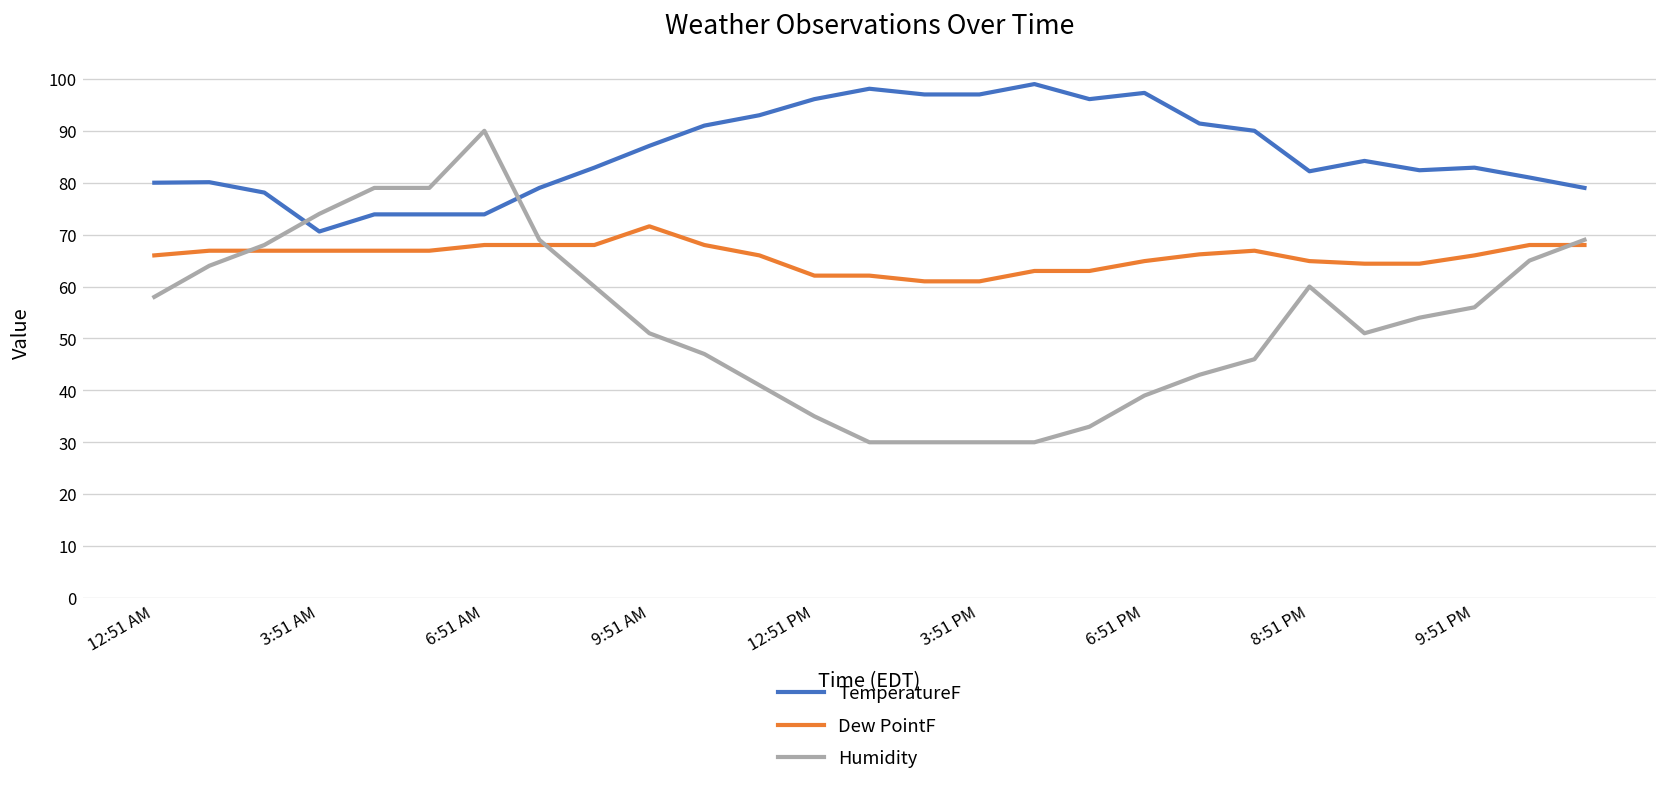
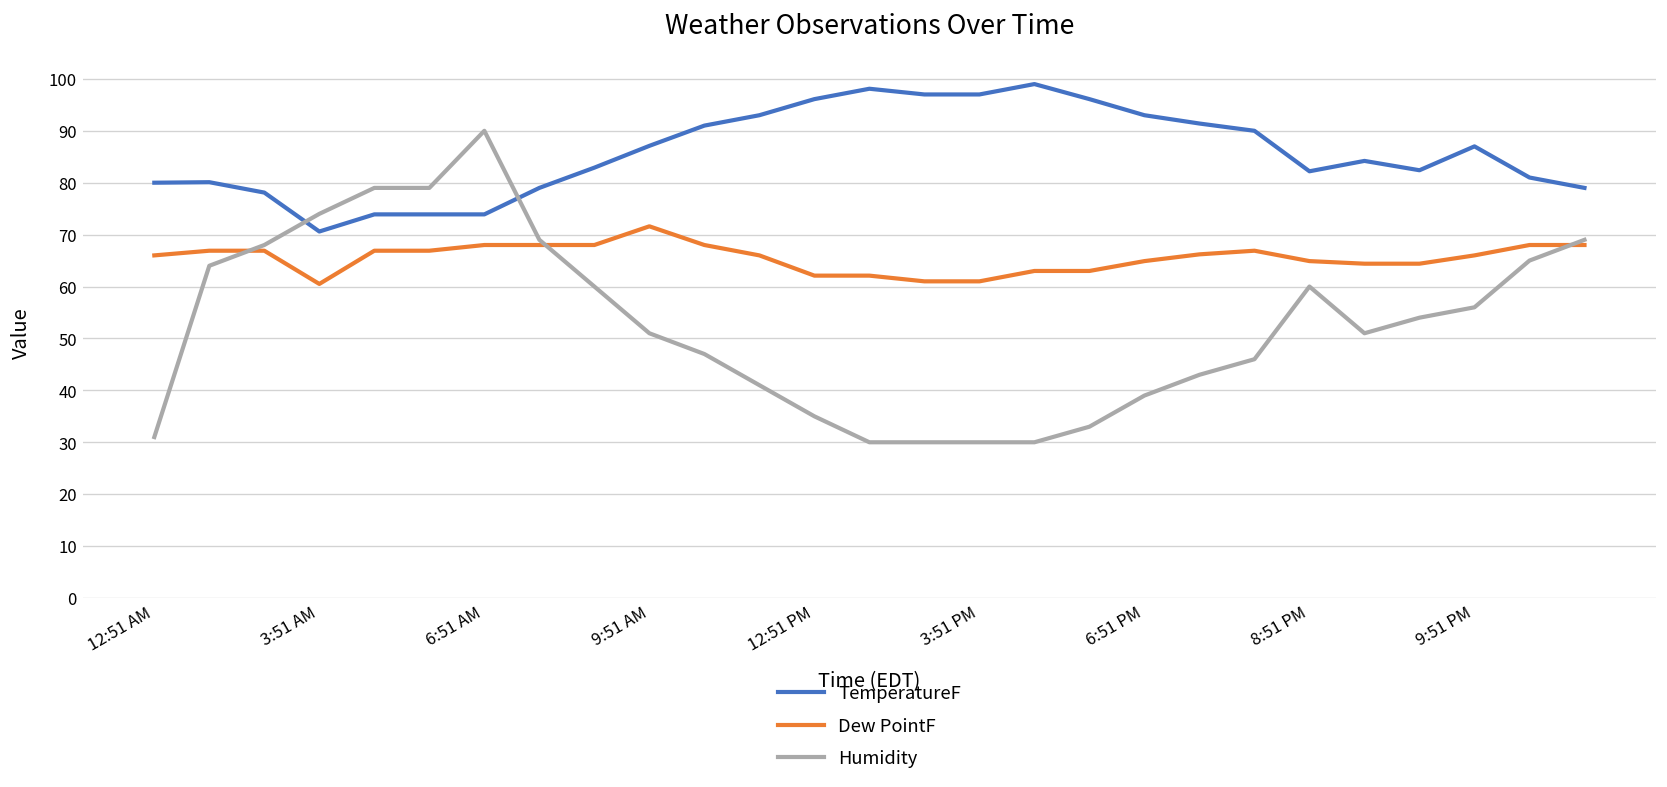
  {
    "TemperatureF": {
      "12:51 AM": 80,
      "3:51 AM": 71,
      "6:51 AM": 74,
      "9:51 AM": 87,
      "12:51 PM": 96,
      "3:51 PM": 97,
-     "6:51 PM": 97,
+     "6:51 PM": 93,
      "8:51 PM": 82,
-     "9:51 PM": 83
+     "9:51 PM": 87
    },
    "Dew PointF": {
      "12:51 AM": 66,
-     "3:51 AM": 67,
+     "3:51 AM": 61,
      "6:51 AM": 68,
      "9:51 AM": 72,
      "12:51 PM": 62,
      "3:51 PM": 61,
      "6:51 PM": 65,
      "8:51 PM": 65,
      "9:51 PM": 66
    },
    "Humidity": {
-     "12:51 AM": 58,
+     "12:51 AM": 31,
      "3:51 AM": 74,
      "6:51 AM": 90,
      "9:51 AM": 51,
      "12:51 PM": 35,
      "3:51 PM": 30,
      "6:51 PM": 39,
      "8:51 PM": 60,
      "9:51 PM": 56
    }
  }
